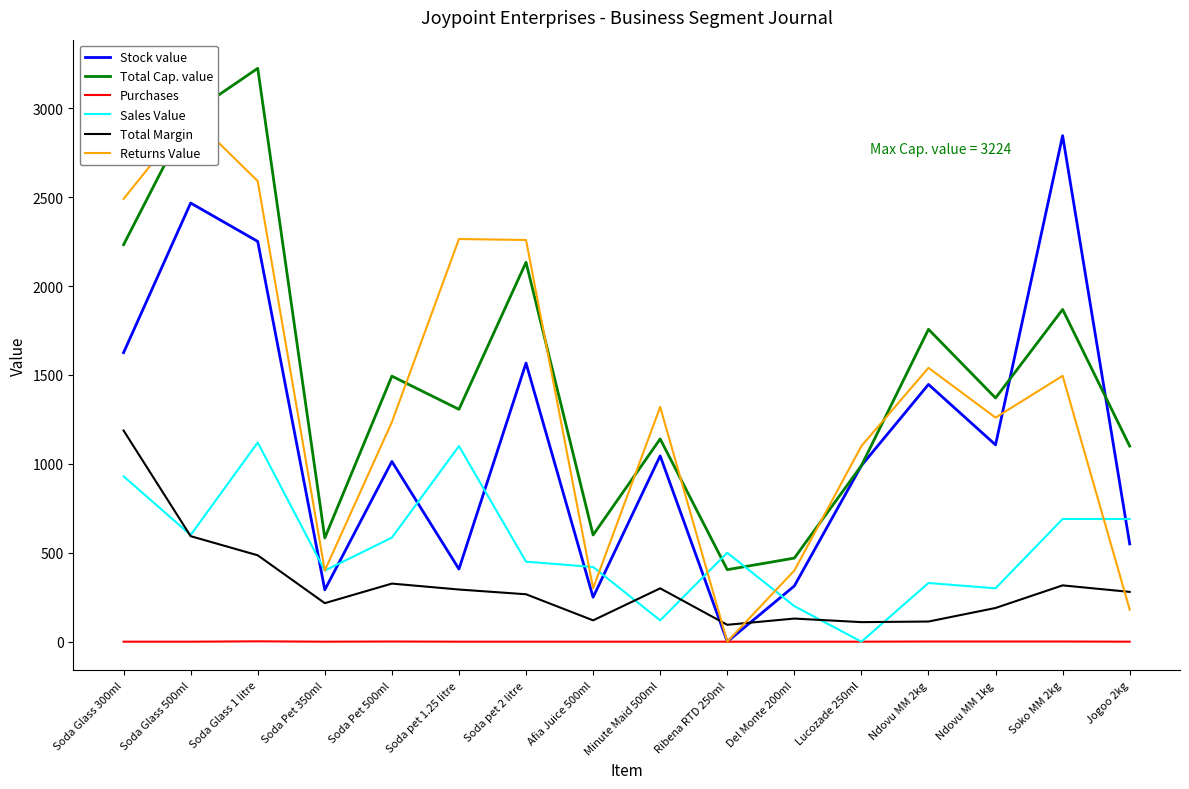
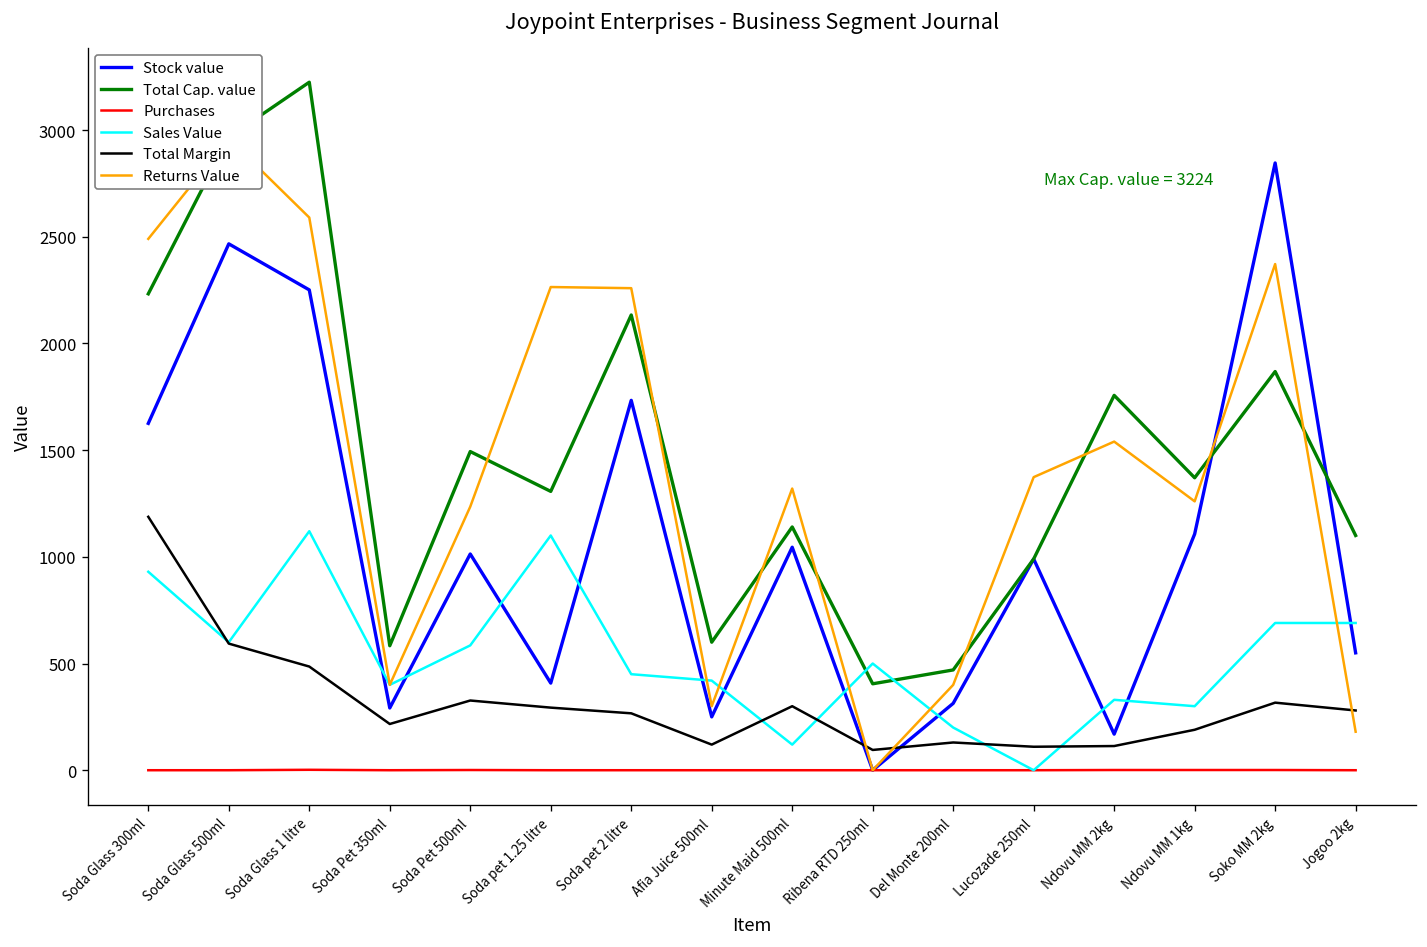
  {
    "Stock value": {
      "Soda Glass 300ml": 1630,
      "Soda Glass 500ml": 2470,
      "Soda Glass 1 litre": 2250,
      "Soda Pet 350ml": 290,
      "Soda Pet 500ml": 1010,
      "Soda pet 1.25 litre": 410,
-     "Soda pet 2 litre": 1570,
+     "Soda pet 2 litre": 1730,
      "Afia Juice 500ml": 250,
      "Minute Maid 500ml": 1050,
      "Del Monte 200ml": 310,
-     "Ndovu MM 2kg": 1450,
+     "Ndovu MM 2kg": 170,
      "Ndovu MM 1kg": 1110,
      "Soko MM 2kg": 2850,
      "Jogoo 2kg": 550
    },
    "Total Cap. value": {
      "Soda Glass 300ml": 2230,
      "Soda Glass 1 litre": 3220,
      "Soda Pet 350ml": 580,
      "Soda Pet 500ml": 1490,
      "Soda pet 1.25 litre": 1310,
      "Soda pet 2 litre": 2130,
      "Afia Juice 500ml": 600,
      "Minute Maid 500ml": 1140,
      "Ribena RTD 250ml": 410,
      "Del Monte 200ml": 470,
      "Ndovu MM 2kg": 1760,
      "Ndovu MM 1kg": 1370,
      "Soko MM 2kg": 1870,
      "Jogoo 2kg": 1100
    },
    "Purchases": {
      "Soda Glass 300ml": 0,
      "Soda Glass 500ml": 0,
      "Soda Glass 1 litre": 0,
      "Soda Pet 350ml": 0,
      "Soda Pet 500ml": 0,
      "Soda pet 1.25 litre": 0,
      "Soda pet 2 litre": 0,
      "Afia Juice 500ml": 0,
      "Minute Maid 500ml": 0,
      "Del Monte 200ml": 0,
      "Ndovu MM 2kg": 0,
      "Ndovu MM 1kg": 0,
      "Soko MM 2kg": 0,
      "Jogoo 2kg": 0
    },
    "Sales Value": {
      "Soda Glass 300ml": 930,
      "Soda Glass 1 litre": 1120,
      "Soda Pet 500ml": 590,
      "Soda pet 1.25 litre": 1100,
      "Soda pet 2 litre": 450,
      "Afia Juice 500ml": 420,
      "Minute Maid 500ml": 120,
      "Ribena RTD 250ml": 500,
      "Del Monte 200ml": 200,
      "Ndovu MM 2kg": 330,
      "Ndovu MM 1kg": 300,
      "Soko MM 2kg": 690,
      "Jogoo 2kg": 690
    },
    "Total Margin": {
      "Soda Glass 300ml": 1190,
      "Soda Glass 1 litre": 490,
      "Soda Pet 350ml": 220,
      "Soda Pet 500ml": 330,
      "Soda pet 1.25 litre": 290,
      "Soda pet 2 litre": 270,
      "Afia Juice 500ml": 120,
      "Minute Maid 500ml": 300,
      "Ribena RTD 250ml": 100,
      "Del Monte 200ml": 130,
      "Lucozade 250ml": 110,
      "Ndovu MM 2kg": 110,
      "Ndovu MM 1kg": 190,
      "Soko MM 2kg": 320,
      "Jogoo 2kg": 280
    },
    "Returns Value": {
      "Soda Glass 300ml": 2490,
      "Soda Glass 1 litre": 2590,
      "Soda Pet 500ml": 1240,
      "Soda pet 1.25 litre": 2260,
      "Soda pet 2 litre": 2260,
      "Afia Juice 500ml": 300,
      "Minute Maid 500ml": 1320,
      "Del Monte 200ml": 400,
-     "Lucozade 250ml": 1100,
+     "Lucozade 250ml": 1370,
      "Ndovu MM 2kg": 1540,
      "Ndovu MM 1kg": 1260,
-     "Soko MM 2kg": 1500,
+     "Soko MM 2kg": 2370,
      "Jogoo 2kg": 180
    }
  }
